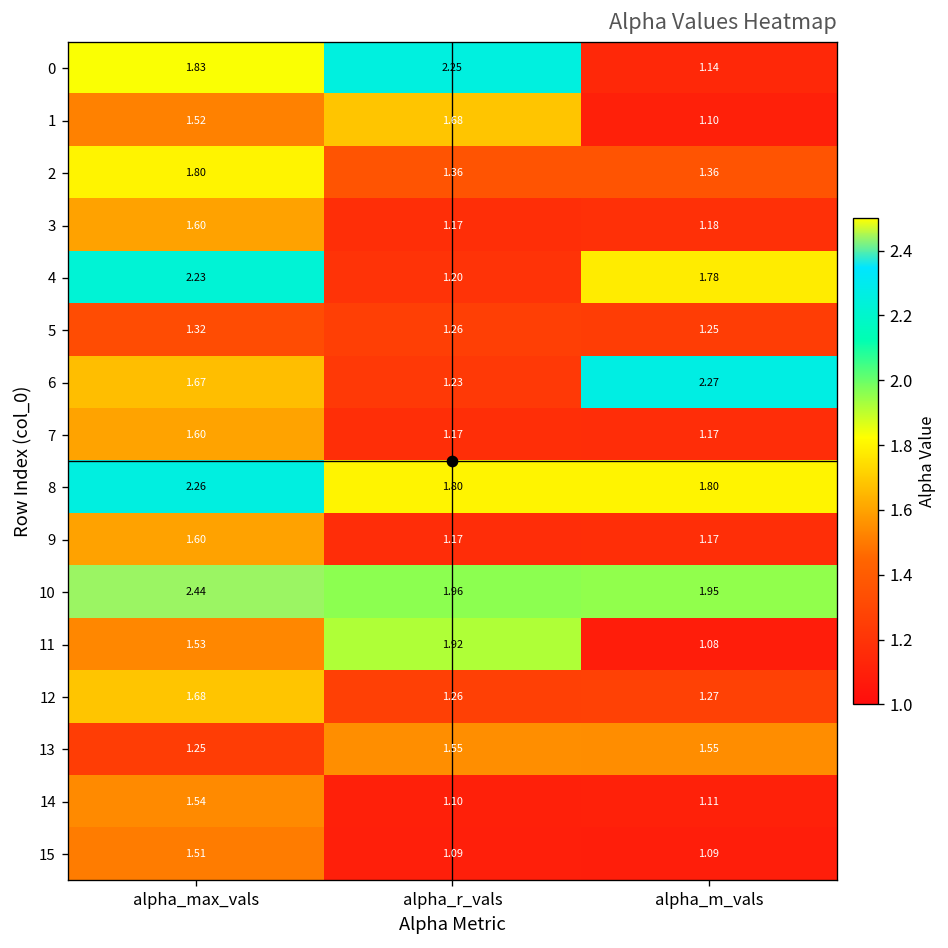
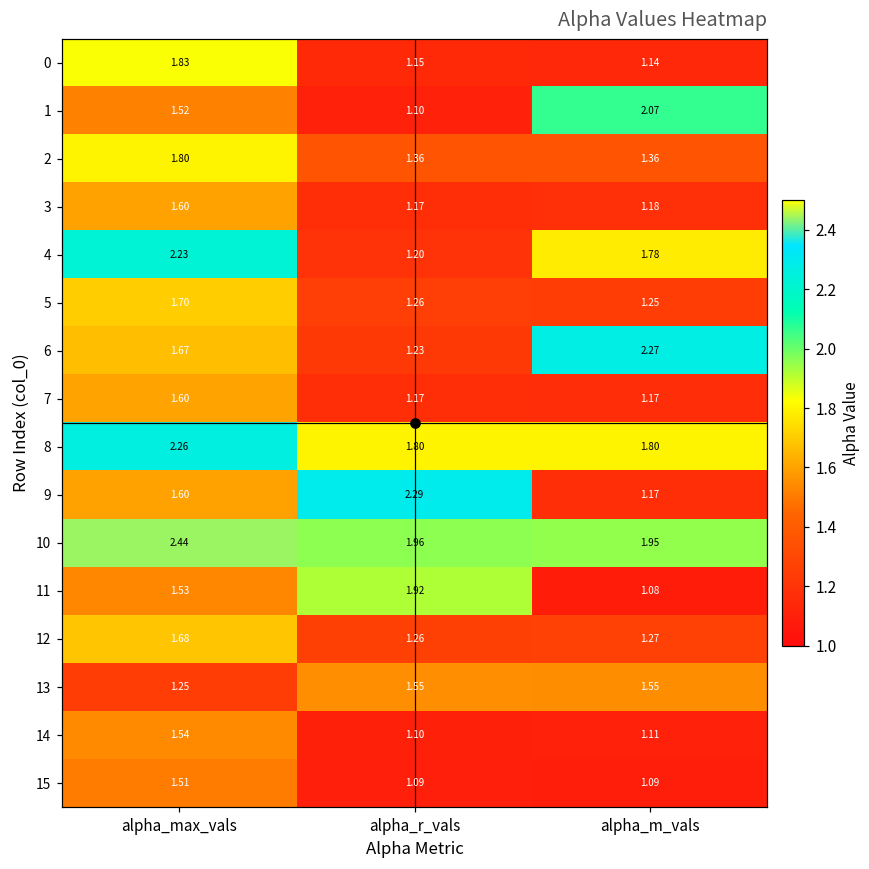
  {
    "0": {
      "alpha_max_vals": 1.83,
-     "alpha_r_vals": 2.25,
+     "alpha_r_vals": 1.15,
      "alpha_m_vals": 1.14
    },
    "1": {
      "alpha_max_vals": 1.52,
-     "alpha_r_vals": 1.68,
-     "alpha_m_vals": 1.10
+     "alpha_r_vals": 1.10,
+     "alpha_m_vals": 2.07
    },
    "2": {
      "alpha_max_vals": 1.80,
      "alpha_r_vals": 1.36,
      "alpha_m_vals": 1.36
    },
    "3": {
      "alpha_max_vals": 1.60,
      "alpha_r_vals": 1.17,
      "alpha_m_vals": 1.18
    },
    "4": {
      "alpha_max_vals": 2.23,
      "alpha_r_vals": 1.20,
      "alpha_m_vals": 1.78
    },
    "5": {
-     "alpha_max_vals": 1.32,
+     "alpha_max_vals": 1.70,
      "alpha_r_vals": 1.26,
      "alpha_m_vals": 1.25
    },
    "6": {
      "alpha_max_vals": 1.67,
      "alpha_r_vals": 1.23,
      "alpha_m_vals": 2.27
    },
    "7": {
      "alpha_max_vals": 1.60,
      "alpha_r_vals": 1.17,
      "alpha_m_vals": 1.17
    },
    "8": {
      "alpha_max_vals": 2.26,
      "alpha_r_vals": 1.80,
      "alpha_m_vals": 1.80
    },
    "9": {
      "alpha_max_vals": 1.60,
-     "alpha_r_vals": 1.17,
+     "alpha_r_vals": 2.29,
      "alpha_m_vals": 1.17
    },
    "10": {
      "alpha_max_vals": 2.44,
      "alpha_r_vals": 1.96,
      "alpha_m_vals": 1.95
    },
    "11": {
      "alpha_max_vals": 1.53,
      "alpha_r_vals": 1.92,
      "alpha_m_vals": 1.08
    },
    "12": {
      "alpha_max_vals": 1.68,
      "alpha_r_vals": 1.26,
      "alpha_m_vals": 1.27
    },
    "13": {
      "alpha_max_vals": 1.25,
      "alpha_r_vals": 1.55,
      "alpha_m_vals": 1.55
    },
    "14": {
      "alpha_max_vals": 1.54,
      "alpha_r_vals": 1.10,
      "alpha_m_vals": 1.11
    },
    "15": {
      "alpha_max_vals": 1.51,
      "alpha_r_vals": 1.09,
      "alpha_m_vals": 1.09
    }
  }
